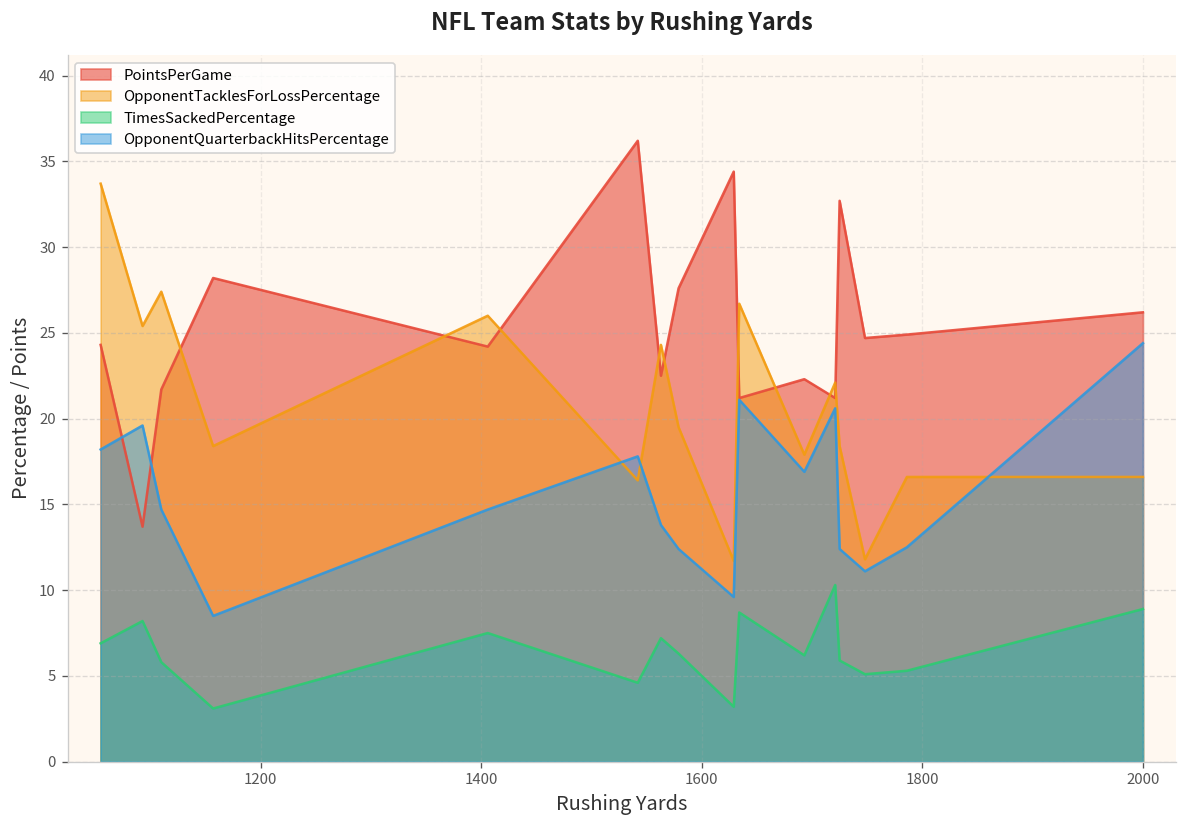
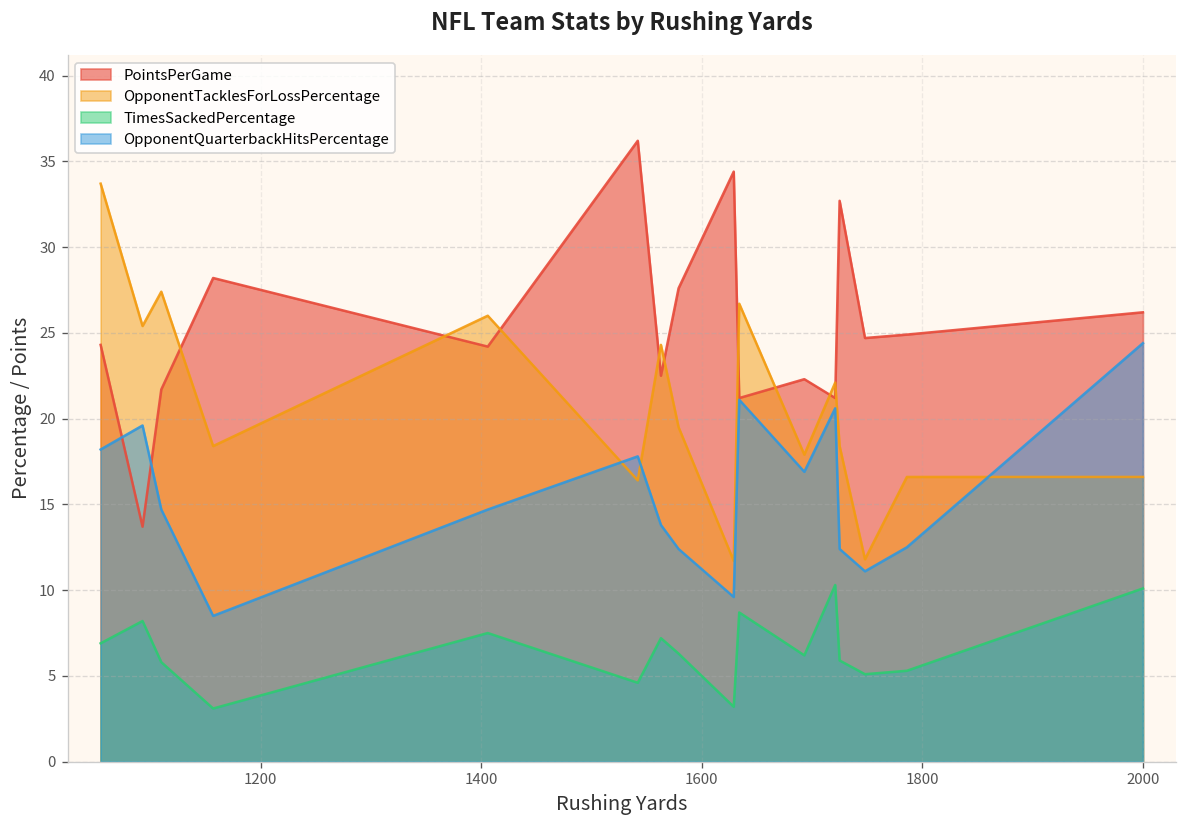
  {
    "PointsPerGame": {
      "2000": 26.2
    },
    "OpponentTacklesForLossPercentage": {
      "2000": 16.6
    },
    "TimesSackedPercentage": {
-     "2000": 8.9
+     "2000": 10.1
    },
    "OpponentQuarterbackHitsPercentage": {
      "2000": 24.4
    }
  }
